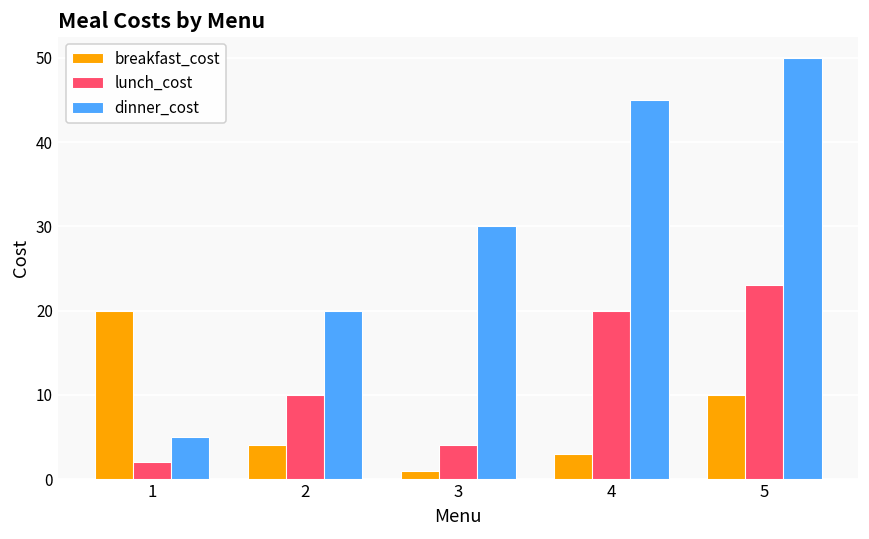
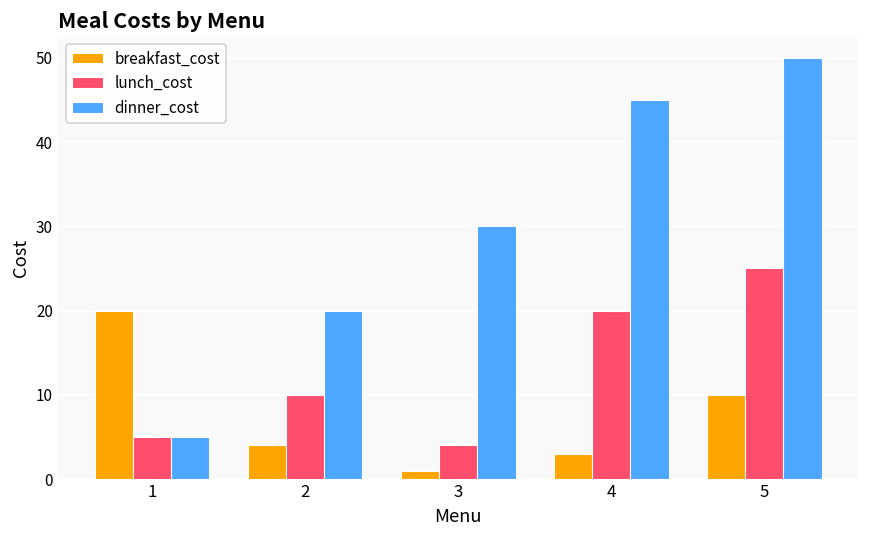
  {
    "breakfast_cost": {
      "1": 20,
      "2": 4,
      "3": 1,
      "4": 3,
      "5": 10
    },
    "lunch_cost": {
-     "1": 2,
+     "1": 5,
      "2": 10,
      "3": 4,
      "4": 20,
-     "5": 23
+     "5": 25
    },
    "dinner_cost": {
      "1": 5,
      "2": 20,
      "3": 30,
      "4": 45,
      "5": 50
    }
  }
